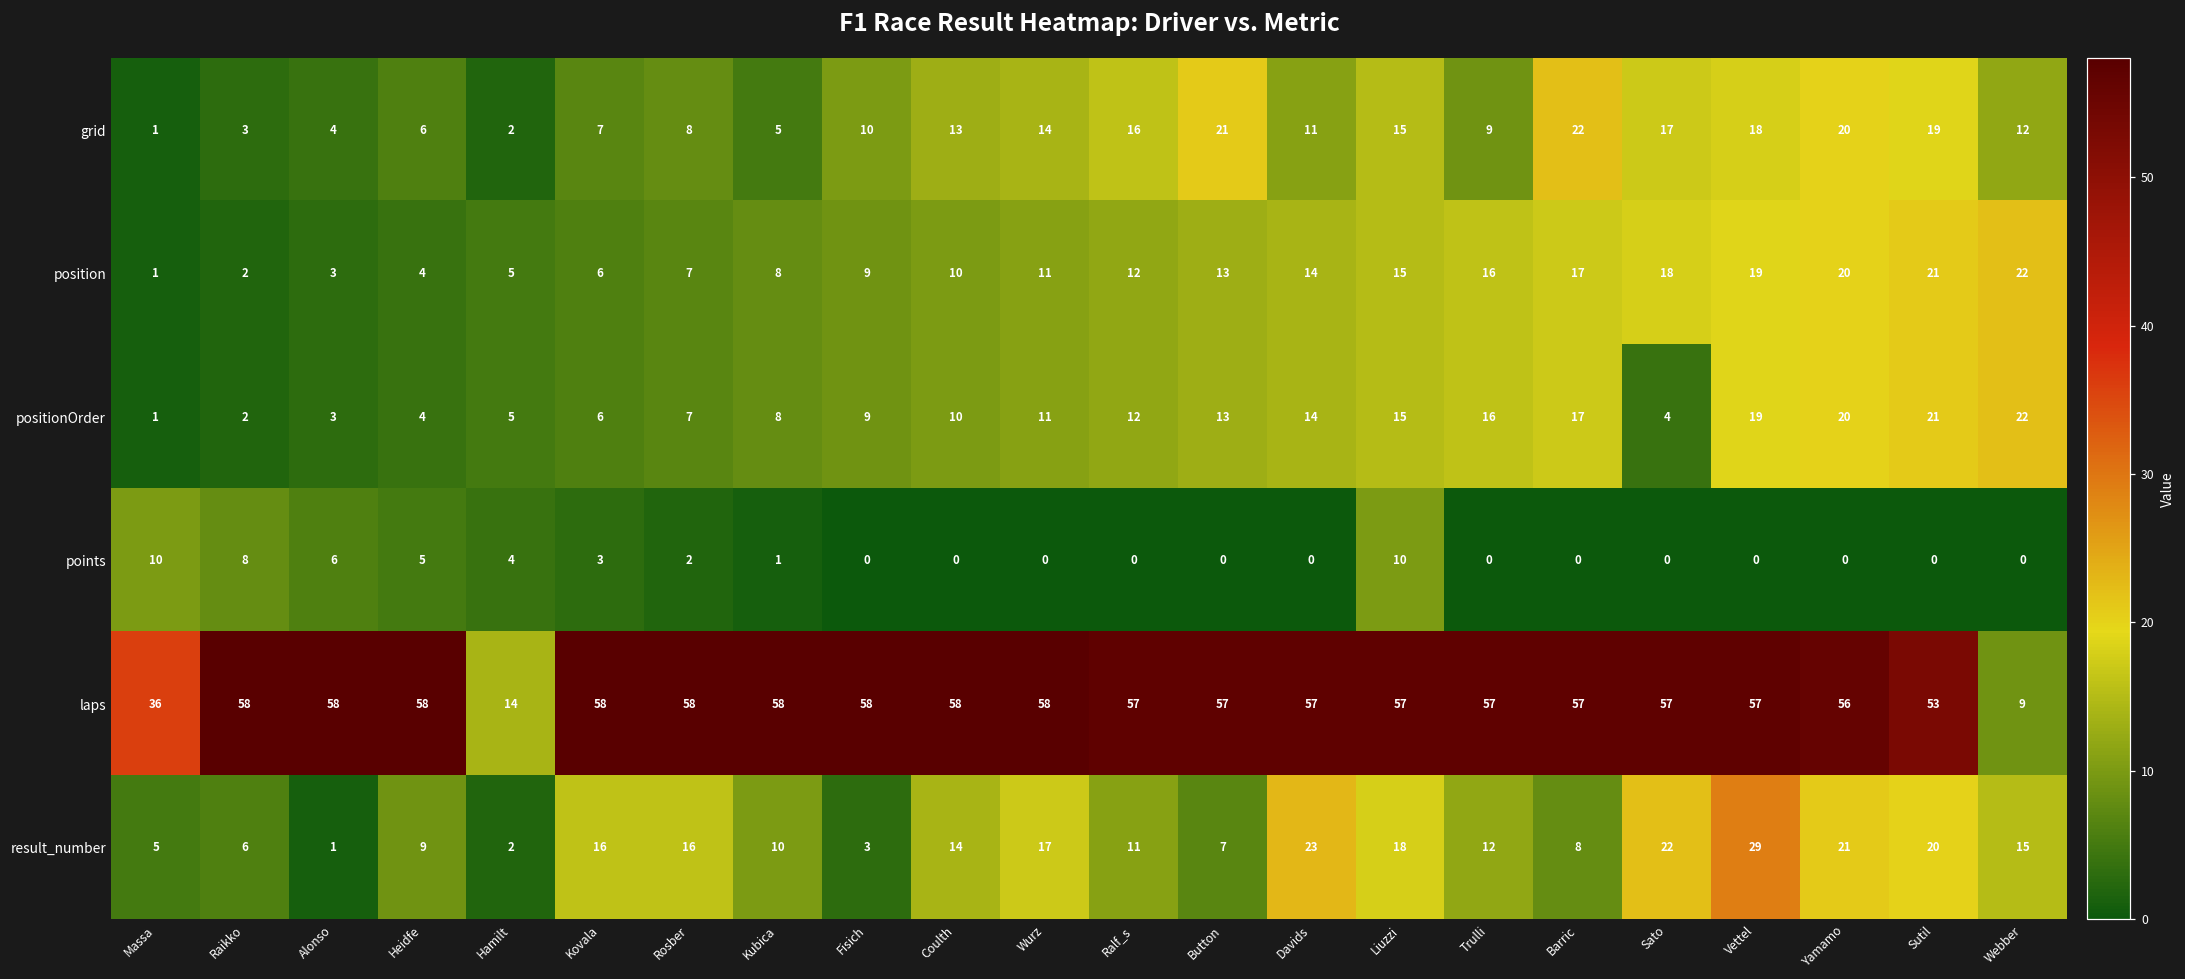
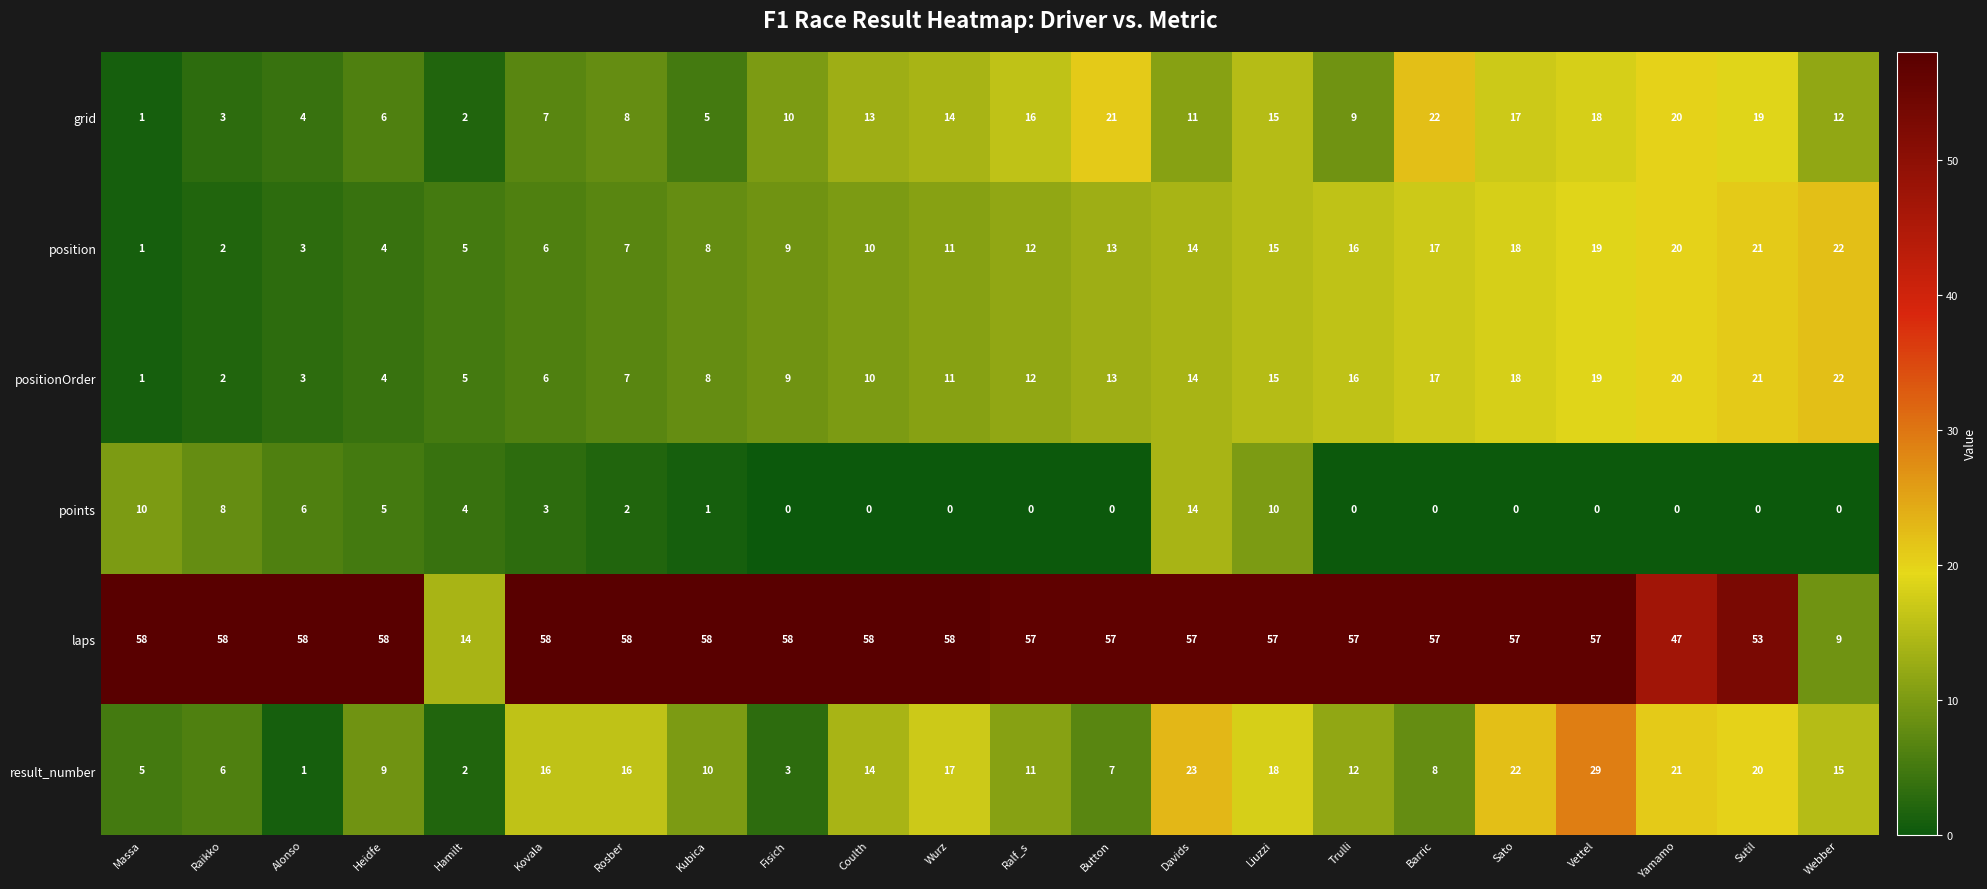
  {
    "grid": {
      "Massa": 1,
      "Raikko": 3,
      "Alonso": 4,
      "Heidfe": 6,
      "Hamilt": 2,
      "Kovala": 7,
      "Rosber": 8,
      "Kubica": 5,
      "Fisich": 10,
      "Coulth": 13,
      "Wurz": 14,
      "Ralf_s": 16,
      "Button": 21,
      "Davids": 11,
      "Liuzzi": 15,
      "Trulli": 9,
      "Barric": 22,
      "Sato": 17,
      "Vettel": 18,
      "Yamamo": 20,
      "Sutil": 19,
      "Webber": 12
    },
    "position": {
      "Massa": 1,
      "Raikko": 2,
      "Alonso": 3,
      "Heidfe": 4,
      "Hamilt": 5,
      "Kovala": 6,
      "Rosber": 7,
      "Kubica": 8,
      "Fisich": 9,
      "Coulth": 10,
      "Wurz": 11,
      "Ralf_s": 12,
      "Button": 13,
      "Davids": 14,
      "Liuzzi": 15,
      "Trulli": 16,
      "Barric": 17,
      "Sato": 18,
      "Vettel": 19,
      "Yamamo": 20,
      "Sutil": 21,
      "Webber": 22
    },
    "positionOrder": {
      "Massa": 1,
      "Raikko": 2,
      "Alonso": 3,
      "Heidfe": 4,
      "Hamilt": 5,
      "Kovala": 6,
      "Rosber": 7,
      "Kubica": 8,
      "Fisich": 9,
      "Coulth": 10,
      "Wurz": 11,
      "Ralf_s": 12,
      "Button": 13,
      "Davids": 14,
      "Liuzzi": 15,
      "Trulli": 16,
      "Barric": 17,
-     "Sato": 4,
+     "Sato": 18,
      "Vettel": 19,
      "Yamamo": 20,
      "Sutil": 21,
      "Webber": 22
    },
    "points": {
      "Massa": 10,
      "Raikko": 8,
      "Alonso": 6,
      "Heidfe": 5,
      "Hamilt": 4,
      "Kovala": 3,
      "Rosber": 2,
      "Kubica": 1,
      "Fisich": 0,
      "Coulth": 0,
      "Wurz": 0,
      "Ralf_s": 0,
      "Button": 0,
-     "Davids": 0,
+     "Davids": 14,
      "Liuzzi": 10,
      "Trulli": 0,
      "Barric": 0,
      "Sato": 0,
      "Vettel": 0,
      "Yamamo": 0,
      "Sutil": 0,
      "Webber": 0
    },
    "laps": {
-     "Massa": 36,
+     "Massa": 58,
      "Raikko": 58,
      "Alonso": 58,
      "Heidfe": 58,
      "Hamilt": 14,
      "Kovala": 58,
      "Rosber": 58,
      "Kubica": 58,
      "Fisich": 58,
      "Coulth": 58,
      "Wurz": 58,
      "Ralf_s": 57,
      "Button": 57,
      "Davids": 57,
      "Liuzzi": 57,
      "Trulli": 57,
      "Barric": 57,
      "Sato": 57,
      "Vettel": 57,
-     "Yamamo": 56,
+     "Yamamo": 47,
      "Sutil": 53,
      "Webber": 9
    },
    "result_number": {
      "Massa": 5,
      "Raikko": 6,
      "Alonso": 1,
      "Heidfe": 9,
      "Hamilt": 2,
      "Kovala": 16,
      "Rosber": 16,
      "Kubica": 10,
      "Fisich": 3,
      "Coulth": 14,
      "Wurz": 17,
      "Ralf_s": 11,
      "Button": 7,
      "Davids": 23,
      "Liuzzi": 18,
      "Trulli": 12,
      "Barric": 8,
      "Sato": 22,
      "Vettel": 29,
      "Yamamo": 21,
      "Sutil": 20,
      "Webber": 15
    }
  }
